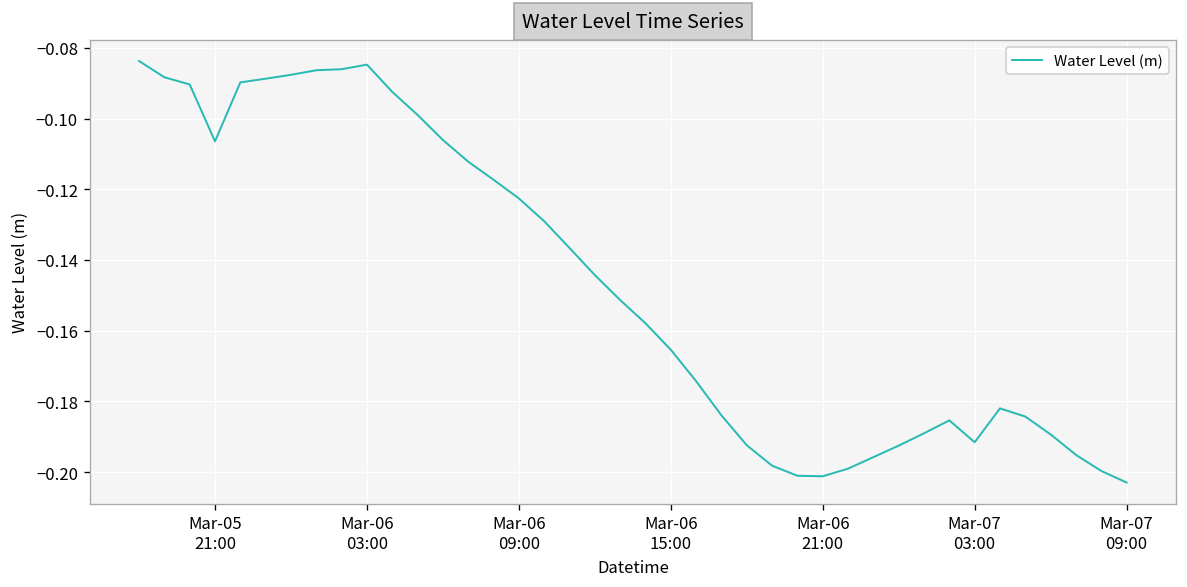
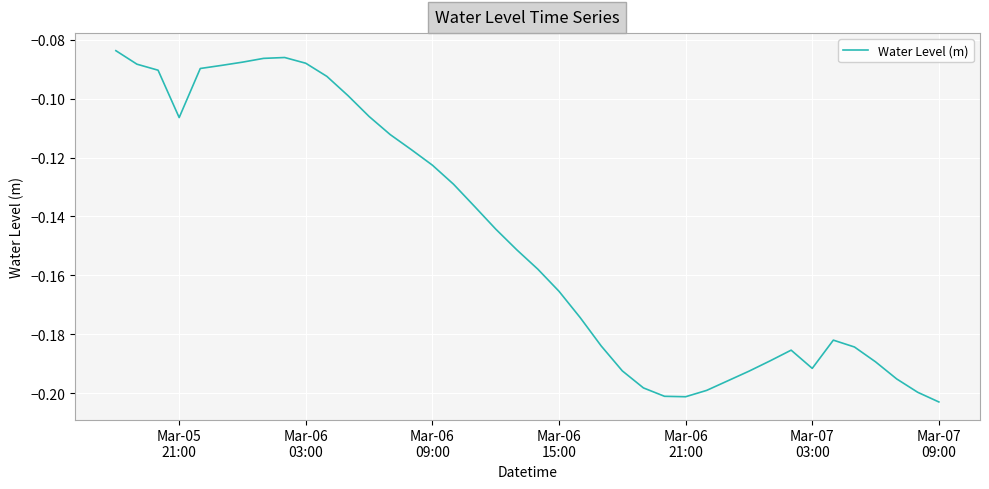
  {
    "Mar-05 21:00": -0.106,
-   "Mar-06 03:00": -0.085,
+   "Mar-06 03:00": -0.088,
    "Mar-06 09:00": -0.123,
    "Mar-06 15:00": -0.165,
    "Mar-06 21:00": -0.201,
    "Mar-07 03:00": -0.192,
    "Mar-07 09:00": -0.203
  }
